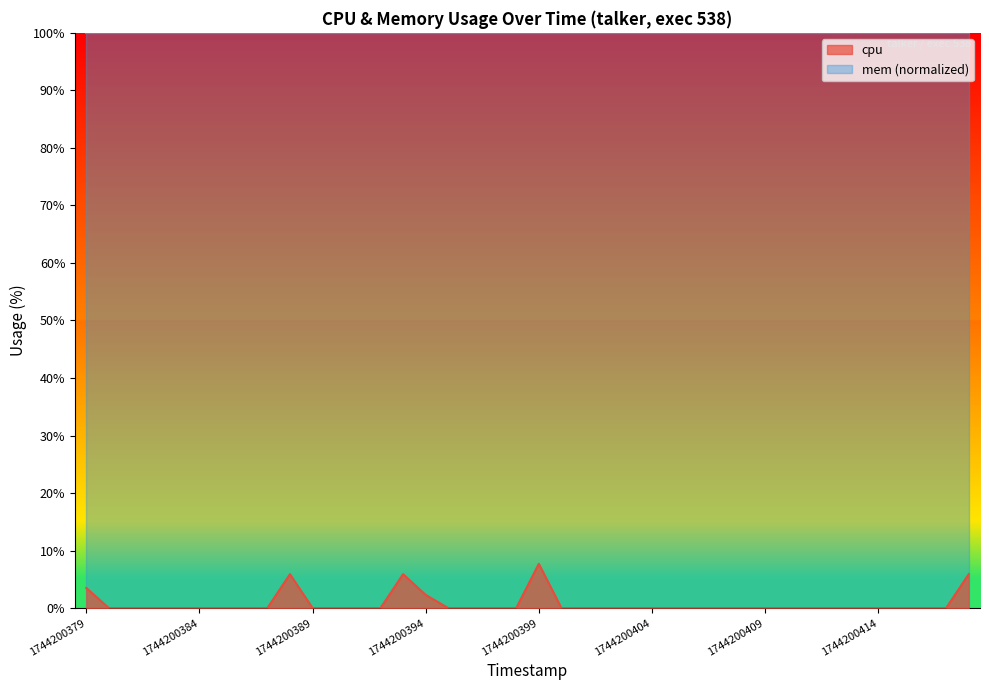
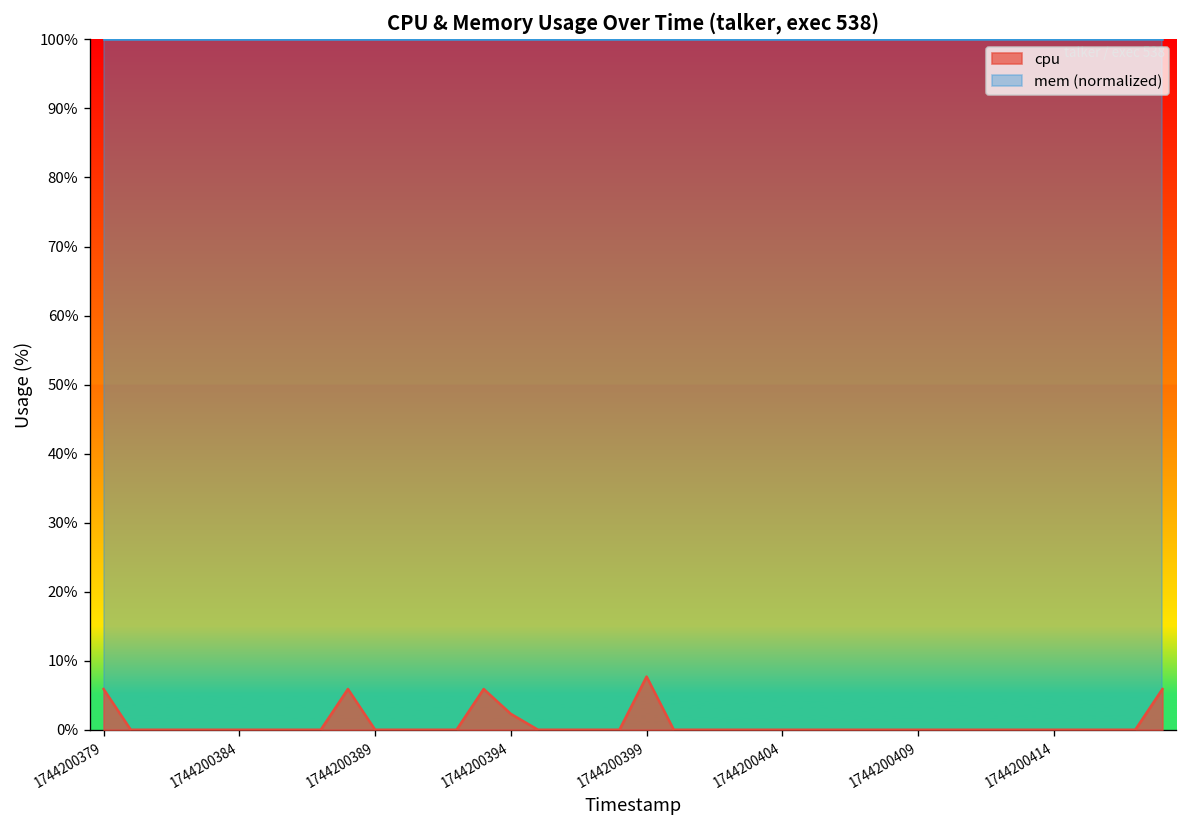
  {
    "cpu": {
-     "1744200379": "4%",
+     "1744200379": "6%",
      "1744200384": "0%",
      "1744200389": "0%",
      "1744200394": "2%",
      "1744200399": "8%",
      "1744200404": "0%",
      "1744200409": "0%",
      "1744200414": "0%"
    }
  }
